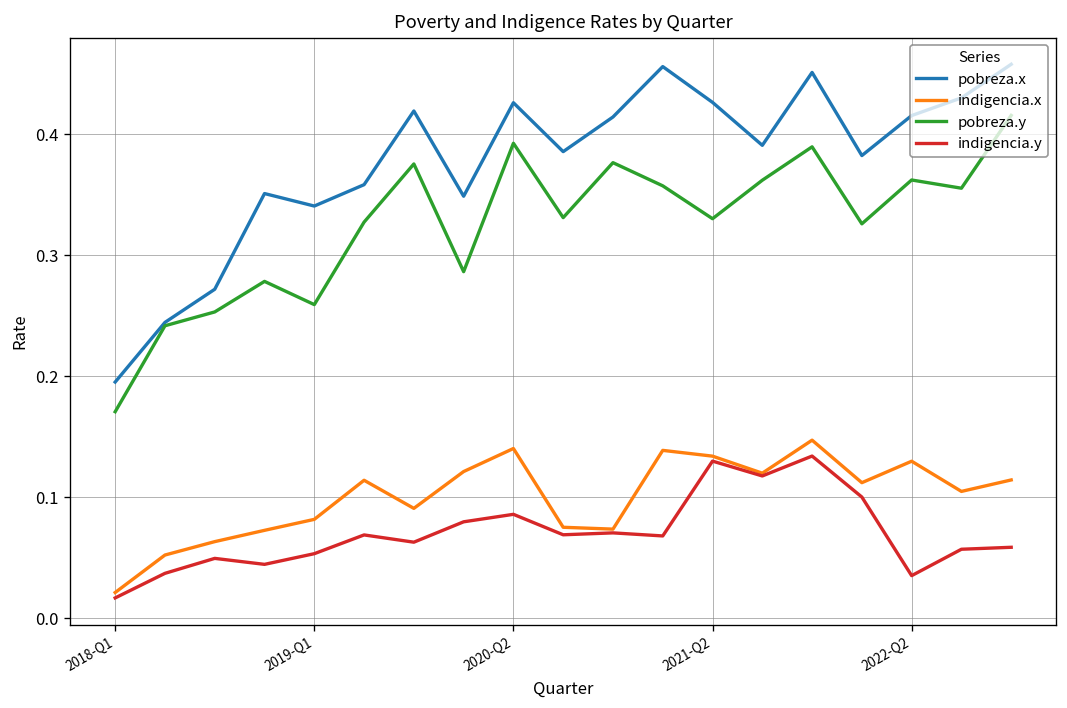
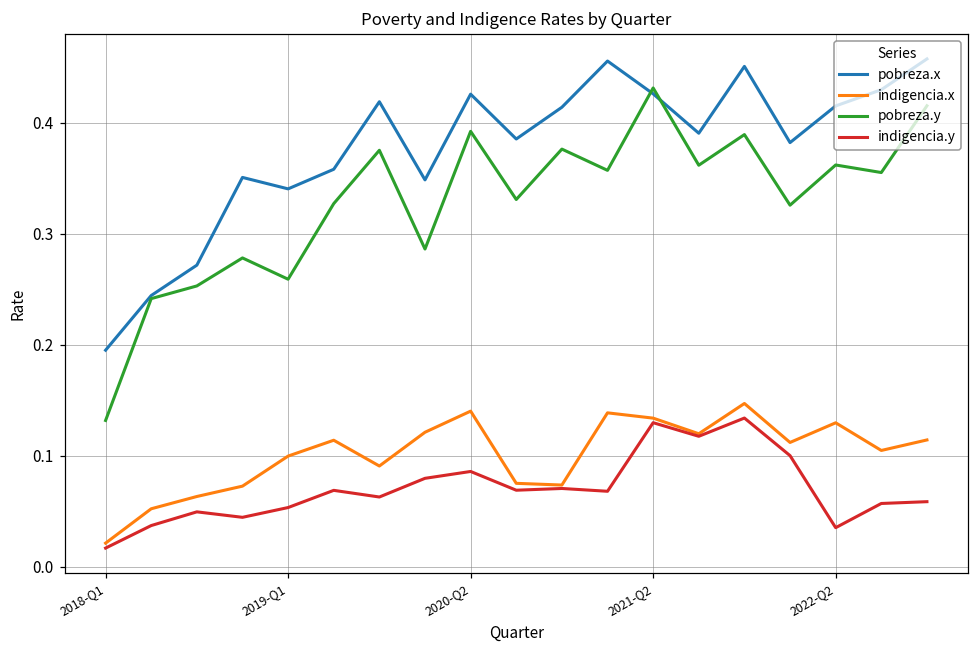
  {
    "pobreza.x": {
      "2018-Q1": 0.195,
      "2019-Q1": 0.341,
      "2020-Q2": 0.426,
      "2021-Q2": 0.426
    },
    "indigencia.x": {
      "2018-Q1": 0.021,
-     "2019-Q1": 0.082,
+     "2019-Q1": 0.100,
      "2020-Q2": 0.140,
      "2021-Q2": 0.134,
      "2022-Q2": 0.130
    },
    "pobreza.y": {
-     "2018-Q1": 0.171,
+     "2018-Q1": 0.132,
      "2019-Q1": 0.259,
      "2020-Q2": 0.392,
-     "2021-Q2": 0.330,
+     "2021-Q2": 0.432,
      "2022-Q2": 0.362
    },
    "indigencia.y": {
      "2018-Q1": 0.017,
      "2019-Q1": 0.053,
      "2020-Q2": 0.086,
      "2021-Q2": 0.130,
      "2022-Q2": 0.035
    }
  }
